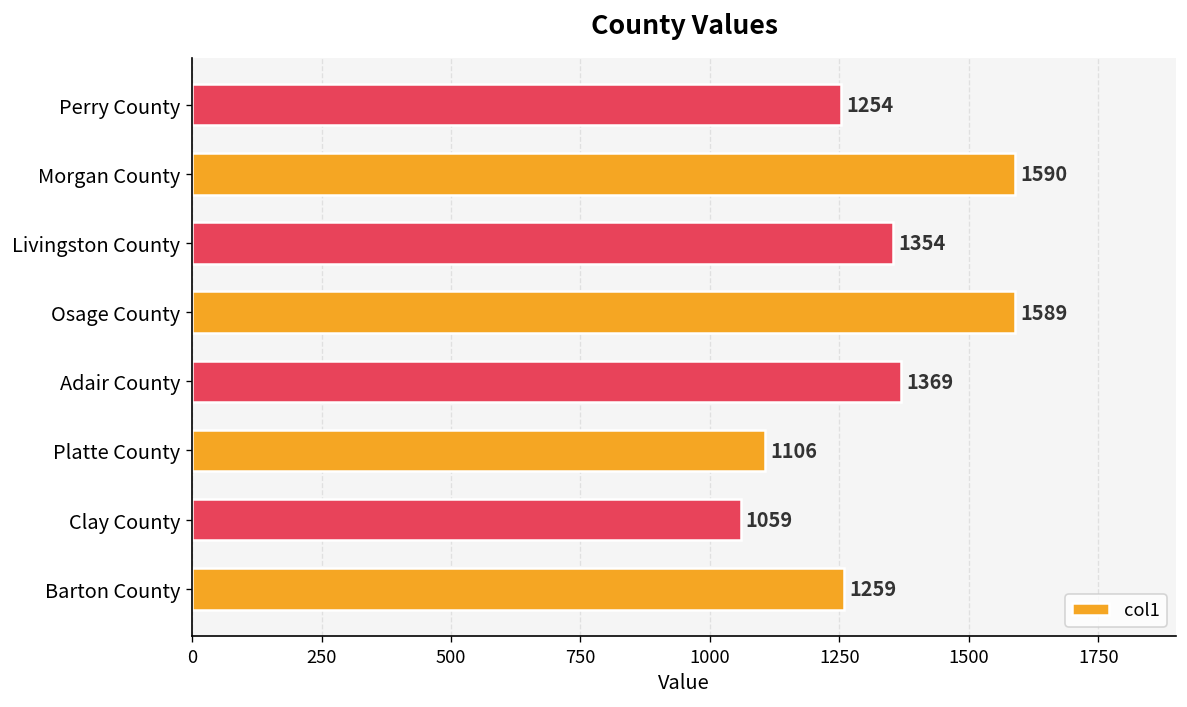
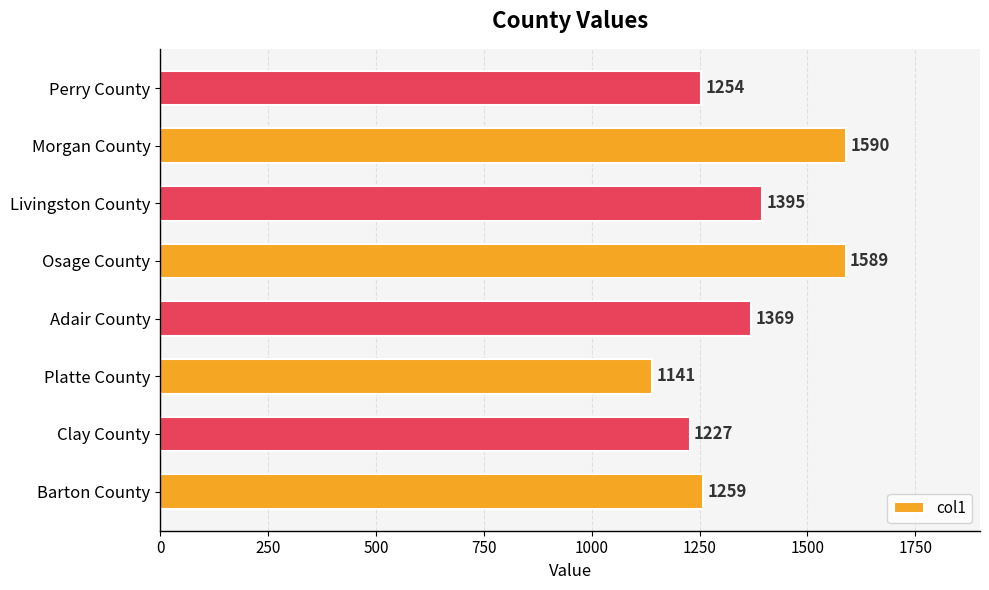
  {
    "Perry County": 1254,
    "Morgan County": 1590,
-   "Livingston County": 1354,
+   "Livingston County": 1395,
    "Osage County": 1589,
    "Adair County": 1369,
-   "Platte County": 1106,
-   "Clay County": 1059,
+   "Platte County": 1141,
+   "Clay County": 1227,
    "Barton County": 1259
  }
